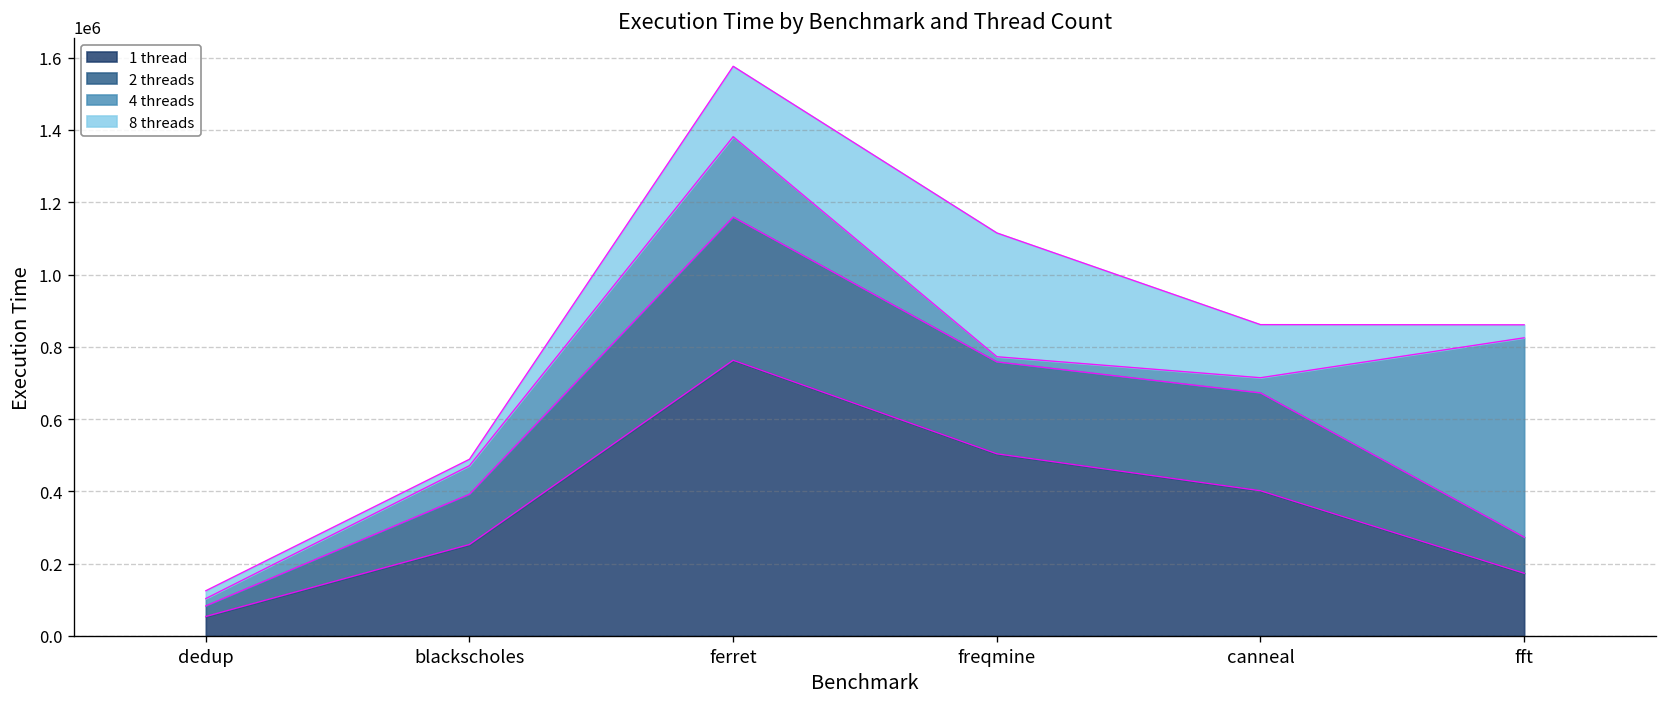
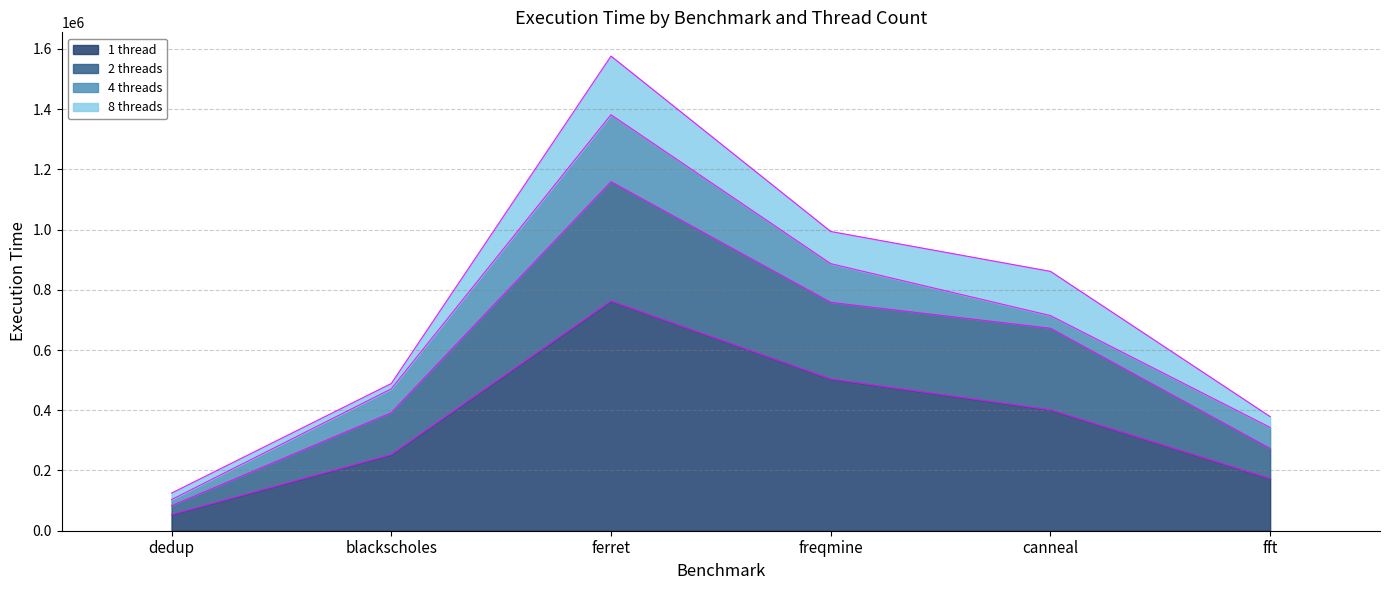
  {
    "4 threads": {
      "dedup": 20000,
      "blackscholes": 80000,
      "ferret": 220000,
-     "freqmine": 10000,
+     "freqmine": 130000,
      "canneal": 40000,
-     "fft": 550000
+     "fft": 70000
    },
    "8 threads": {
      "dedup": 20000,
      "blackscholes": 20000,
      "ferret": 190000,
-     "freqmine": 340000,
+     "freqmine": 110000,
      "canneal": 150000,
      "fft": 40000
    }
  }
